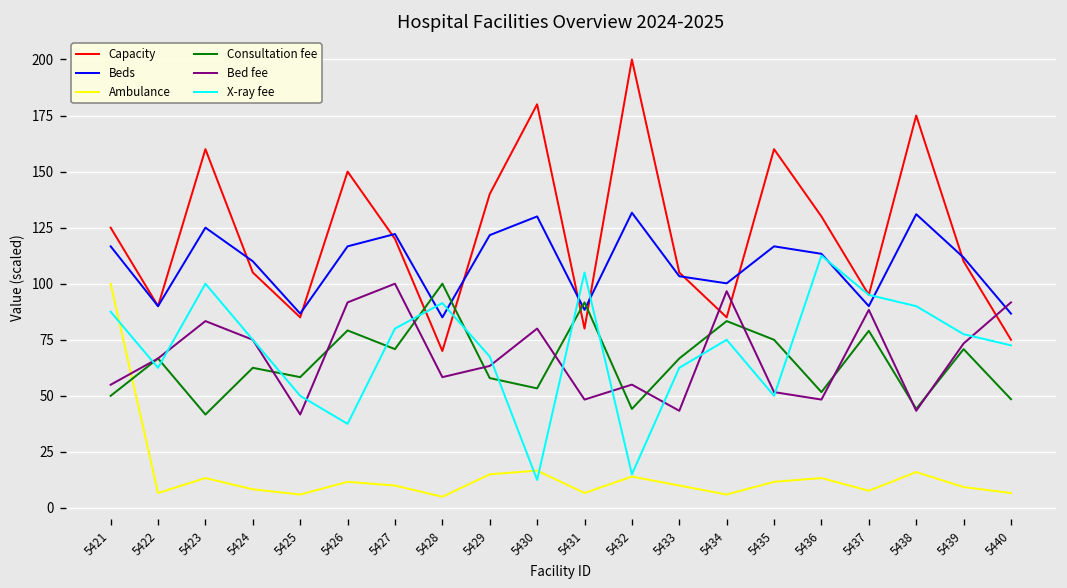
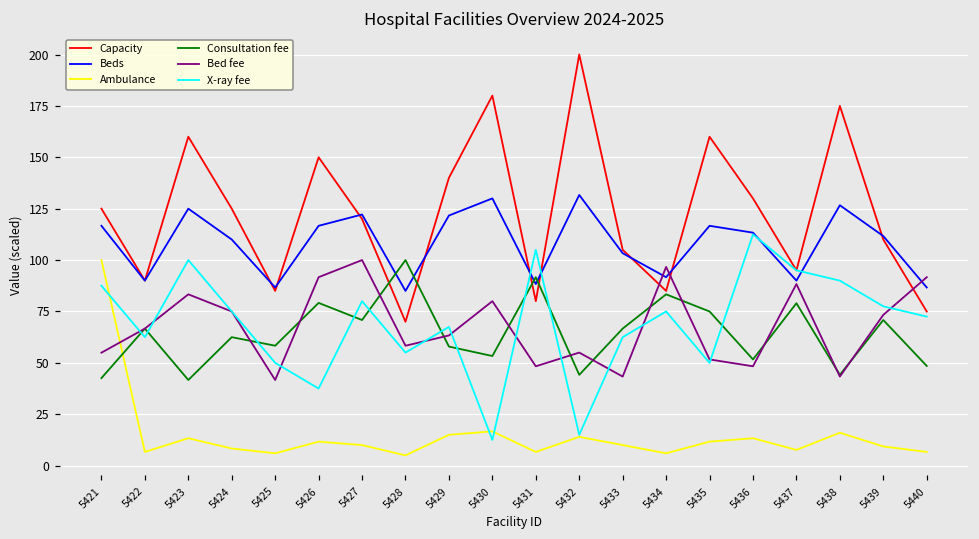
  {
    "Capacity": {
      "5421": 125,
      "5423": 160,
-     "5424": 105,
+     "5424": 125,
      "5425": 85,
      "5426": 150,
      "5427": 120,
      "5428": 70,
      "5429": 140,
      "5430": 180,
      "5431": 80,
      "5432": 200,
      "5433": 105,
      "5434": 85,
      "5435": 160,
      "5436": 130,
      "5438": 175,
      "5439": 110,
      "5440": 75
    },
    "Beds": {
      "5421": 117,
      "5423": 125,
      "5424": 110,
      "5425": 87,
      "5426": 117,
      "5427": 122,
      "5428": 85,
      "5429": 122,
      "5430": 130,
      "5431": 88,
      "5432": 132,
      "5433": 103,
-     "5434": 100,
+     "5434": 92,
      "5435": 117,
      "5437": 90,
-     "5438": 131,
+     "5438": 127,
      "5439": 112,
      "5440": 87
    },
    "Ambulance": {
      "5421": 100,
      "5422": 7,
      "5423": 13,
      "5424": 8,
      "5425": 6,
      "5426": 12,
      "5427": 10,
      "5428": 5,
      "5429": 15,
      "5430": 17,
      "5431": 7,
      "5433": 10,
      "5434": 6,
      "5435": 12,
      "5436": 13,
      "5437": 8,
      "5438": 16,
      "5439": 9,
      "5440": 7
    },
    "Consultation fee": {
-     "5421": 50,
+     "5421": 43,
      "5423": 42,
      "5424": 63,
      "5425": 58,
      "5426": 79,
      "5427": 71,
      "5428": 100,
      "5429": 58,
      "5430": 53,
      "5431": 92,
      "5432": 44,
      "5433": 67,
      "5434": 83,
      "5435": 75,
      "5436": 52,
      "5437": 79,
      "5439": 71,
      "5440": 49
    },
    "Bed fee": {
      "5421": 55,
      "5423": 83,
      "5425": 42,
      "5426": 92,
      "5427": 100,
      "5428": 58,
      "5429": 63,
      "5430": 80,
      "5431": 48,
      "5432": 55,
      "5433": 43,
      "5434": 97,
      "5435": 52,
      "5436": 48,
      "5437": 88,
      "5439": 73,
      "5440": 92
    },
    "X-ray fee": {
      "5421": 88,
      "5422": 63,
      "5423": 100,
      "5425": 50,
      "5426": 38,
      "5427": 80,
-     "5428": 91,
+     "5428": 55,
      "5429": 68,
      "5430": 13,
      "5431": 105,
      "5433": 63,
      "5434": 75,
      "5435": 50,
      "5438": 90,
      "5439": 78,
      "5440": 73
    }
  }
